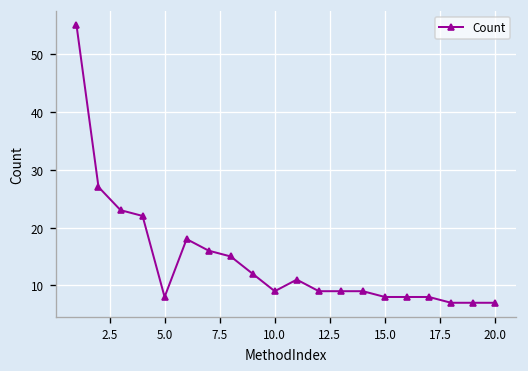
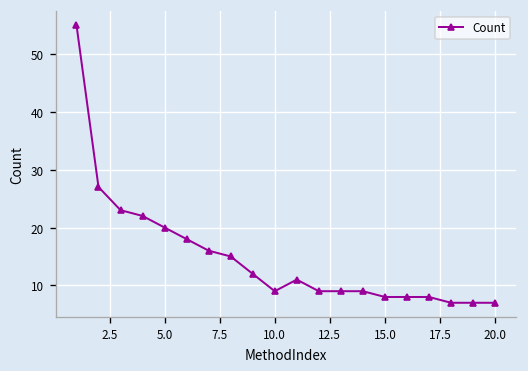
  {
-   "5.0": 8,
+   "5.0": 20,
    "10.0": 9,
    "15.0": 8,
    "20.0": 7
  }
